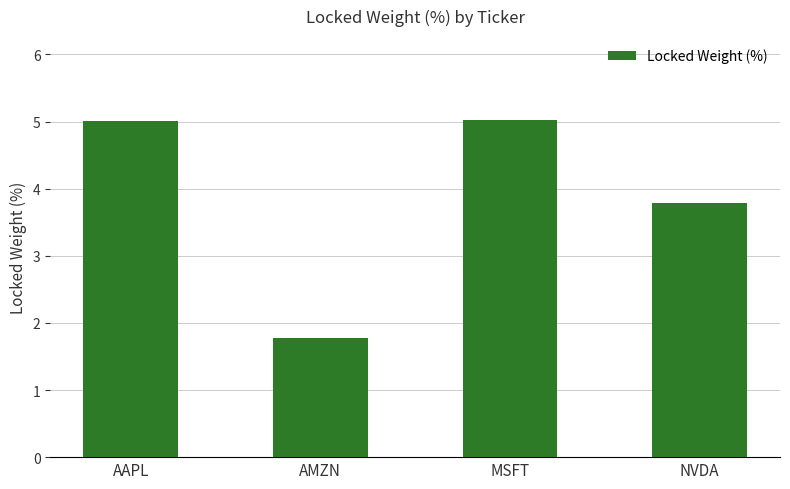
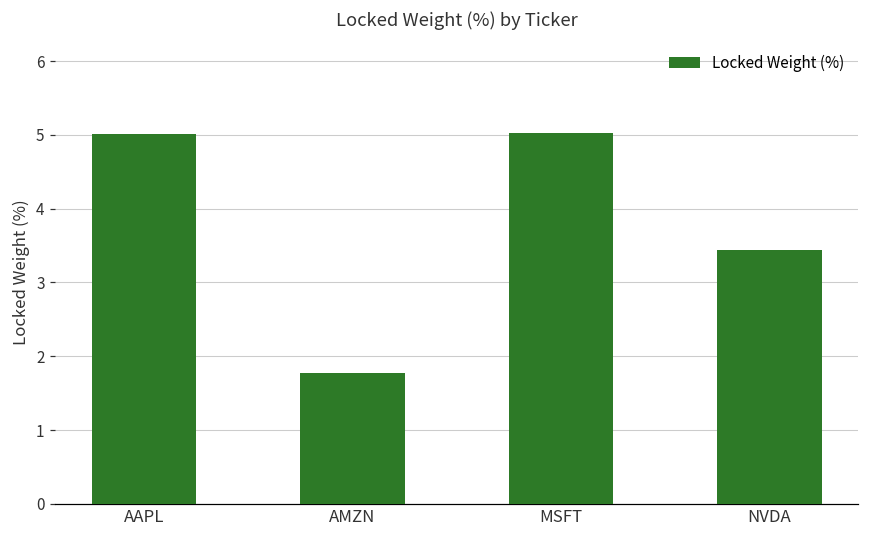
  {
    "AAPL": 5.0,
    "AMZN": 1.8,
    "MSFT": 5.0,
-   "NVDA": 3.8
+   "NVDA": 3.4
  }
